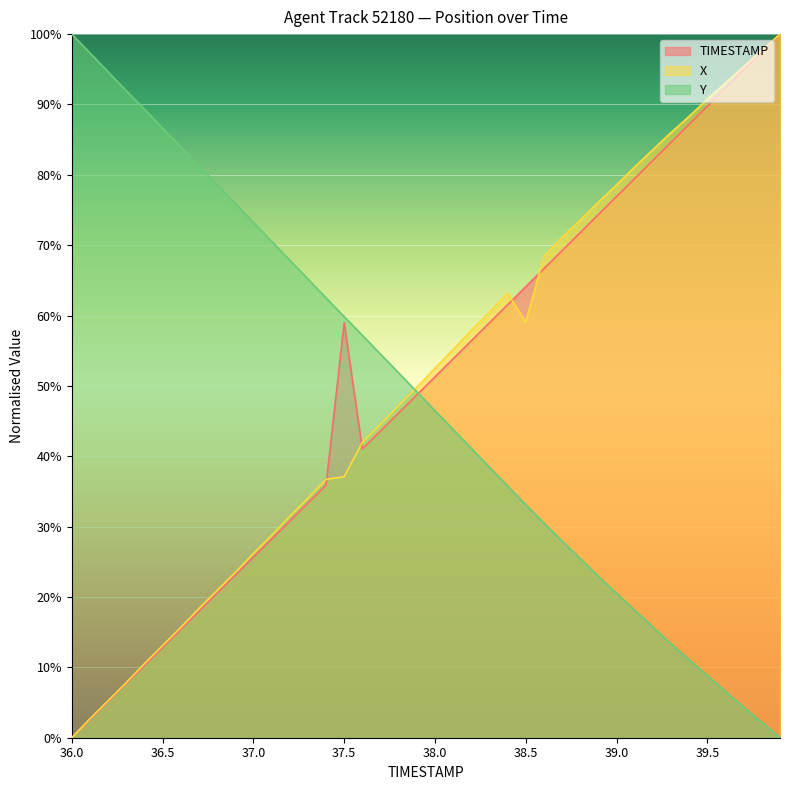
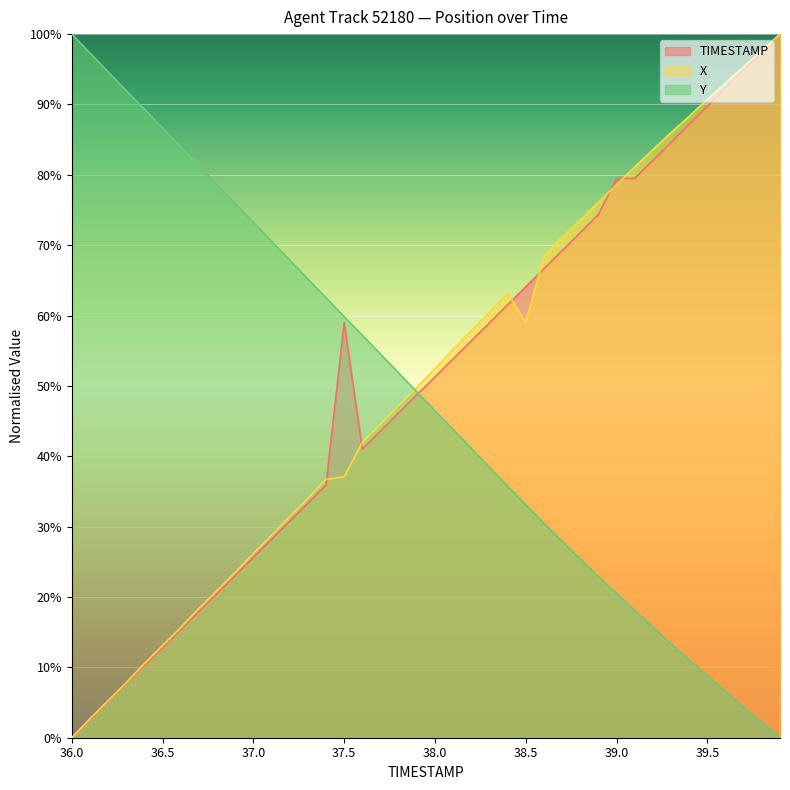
  {
    "TIMESTAMP": {
      "37.0": "26%",
      "37.5": "59%",
      "38.0": "51%",
      "38.5": "64%",
-     "39.0": "77%",
+     "39.0": "79%",
      "39.5": "90%"
    },
    "X": {
      "37.0": "26%",
      "37.5": "37%",
      "38.0": "53%",
      "38.5": "59%",
      "39.0": "79%"
    },
    "Y": {
      "36.0": "100%",
      "36.5": "87%",
      "37.0": "73%",
      "37.5": "60%",
      "38.0": "46%",
      "38.5": "33%",
      "39.0": "21%",
      "39.5": "9%"
    }
  }
